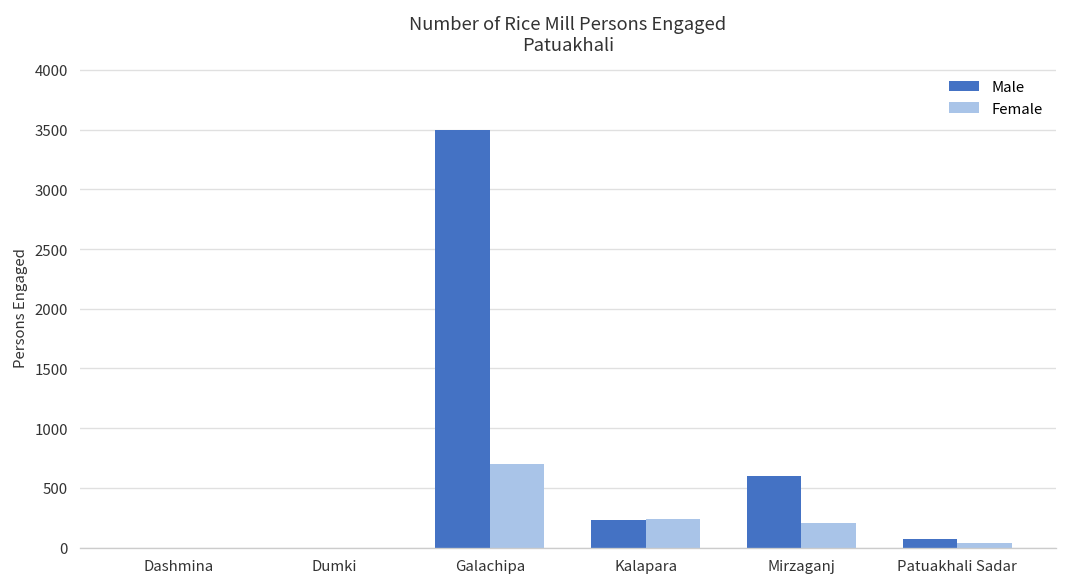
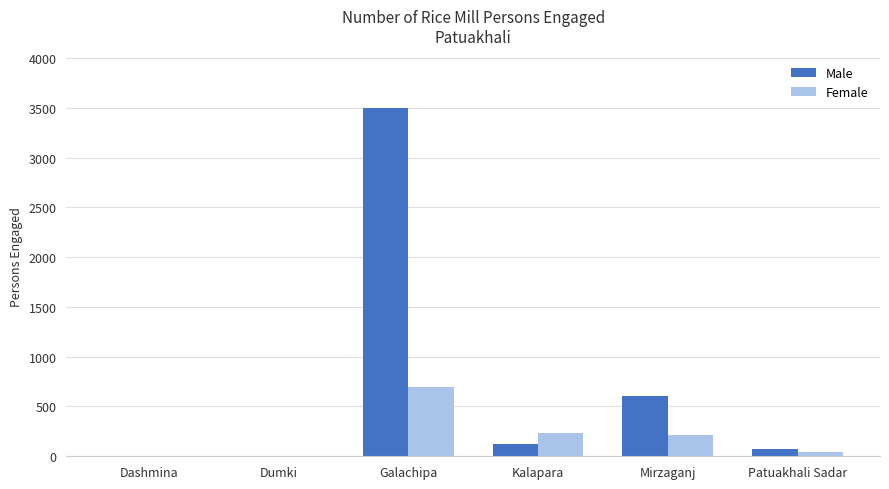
  {
    "Male": {
      "Dashmina": 0,
      "Dumki": 0,
      "Galachipa": 3500,
-     "Kalapara": 200,
+     "Kalapara": 100,
      "Mirzaganj": 600,
      "Patuakhali Sadar": 100
    },
    "Female": {
      "Dashmina": 0,
      "Dumki": 0,
      "Galachipa": 700,
      "Kalapara": 200,
      "Mirzaganj": 200,
      "Patuakhali Sadar": 0
    }
  }
